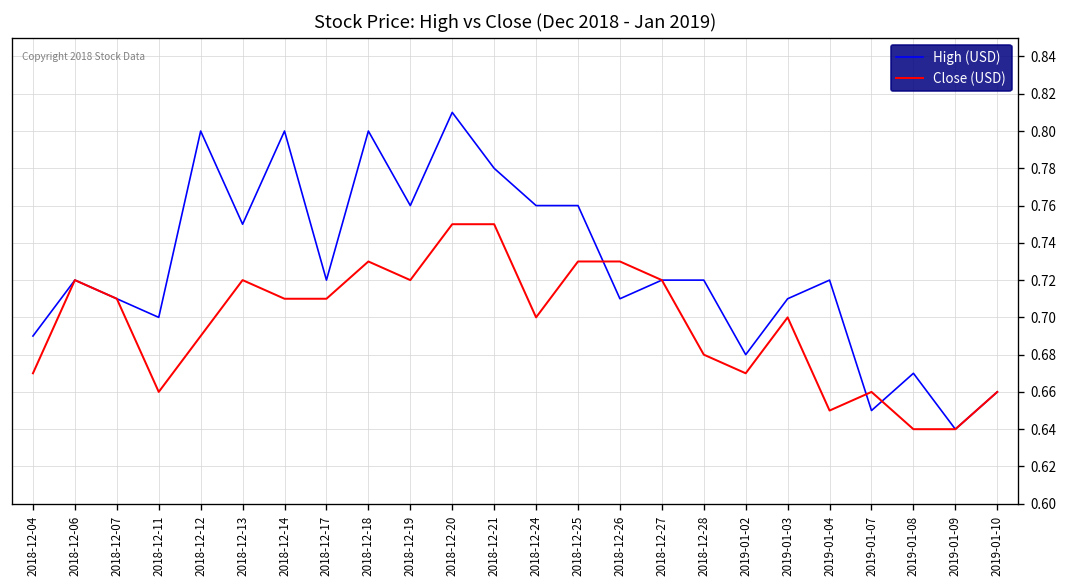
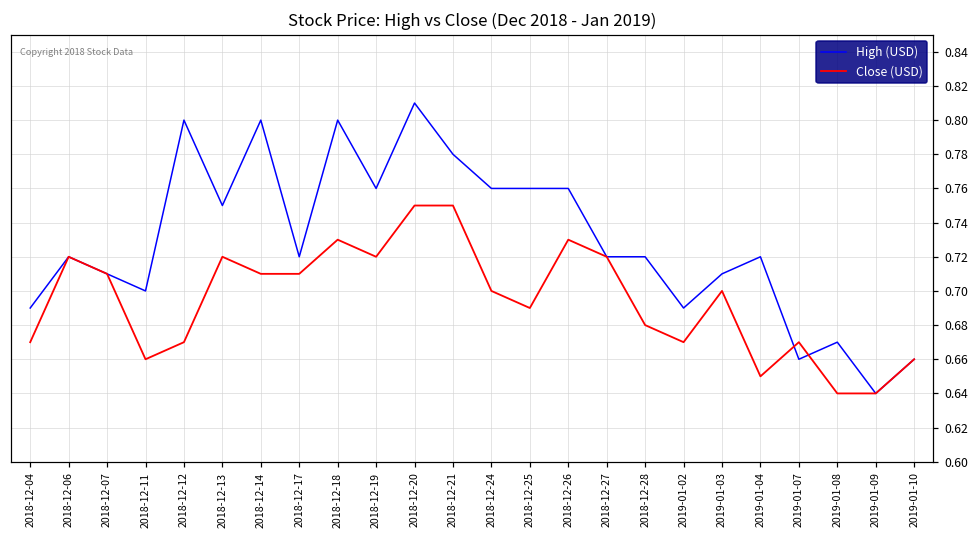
  {
    "High (USD)": {
      "2018-12-04": 0.69,
      "2018-12-11": 0.70,
      "2018-12-12": 0.80,
      "2018-12-13": 0.75,
      "2018-12-14": 0.80,
      "2018-12-17": 0.72,
      "2018-12-18": 0.80,
      "2018-12-19": 0.76,
      "2018-12-20": 0.81,
      "2018-12-21": 0.78,
      "2018-12-24": 0.76,
      "2018-12-25": 0.76,
-     "2018-12-26": 0.71,
+     "2018-12-26": 0.76,
      "2018-12-28": 0.72,
-     "2019-01-02": 0.68,
+     "2019-01-02": 0.69,
      "2019-01-03": 0.71,
      "2019-01-04": 0.72,
-     "2019-01-07": 0.65,
+     "2019-01-07": 0.66,
      "2019-01-08": 0.67
    },
    "Close (USD)": {
      "2018-12-04": 0.67,
      "2018-12-11": 0.66,
-     "2018-12-12": 0.69,
+     "2018-12-12": 0.67,
      "2018-12-13": 0.72,
      "2018-12-14": 0.71,
      "2018-12-17": 0.71,
      "2018-12-18": 0.73,
      "2018-12-19": 0.72,
      "2018-12-20": 0.75,
      "2018-12-21": 0.75,
      "2018-12-24": 0.70,
-     "2018-12-25": 0.73,
+     "2018-12-25": 0.69,
      "2018-12-26": 0.73,
      "2018-12-28": 0.68,
      "2019-01-02": 0.67,
      "2019-01-03": 0.70,
      "2019-01-04": 0.65,
-     "2019-01-07": 0.66,
+     "2019-01-07": 0.67,
      "2019-01-08": 0.64
    }
  }
